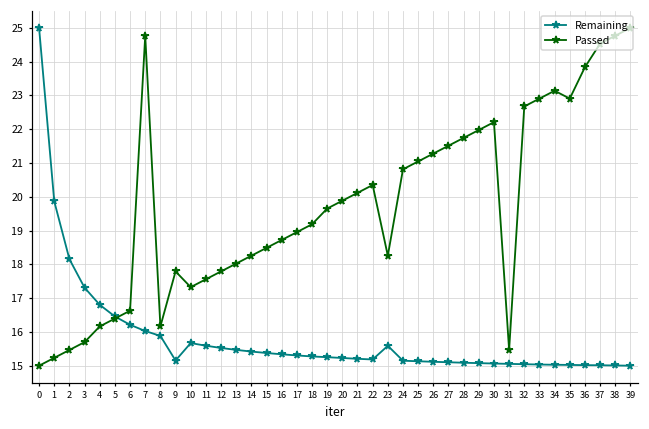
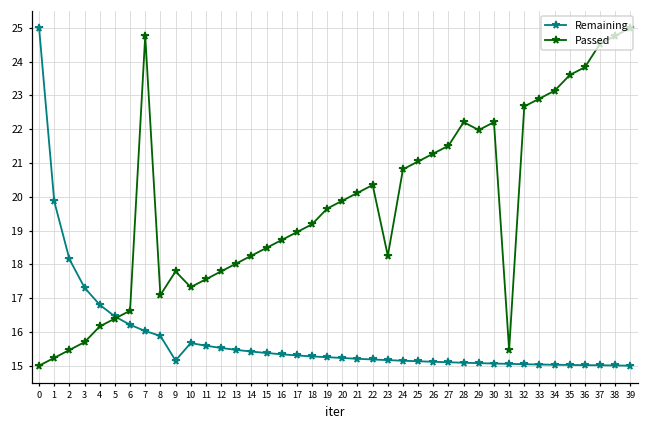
  {
    "Remaining": {
      "0": 25.0,
      "1": 19.9,
      "2": 18.2,
      "3": 17.3,
      "4": 16.8,
      "6": 16.2,
      "7": 16.0,
      "8": 15.9,
      "9": 15.2,
      "10": 15.7,
      "11": 15.6,
      "12": 15.5,
      "13": 15.5,
      "14": 15.4,
      "15": 15.4,
      "16": 15.3,
      "17": 15.3,
      "18": 15.3,
      "19": 15.3,
      "20": 15.2,
      "21": 15.2,
      "22": 15.2,
-     "23": 15.6,
+     "23": 15.2,
      "24": 15.1,
      "25": 15.1,
      "26": 15.1,
      "27": 15.1,
      "28": 15.1,
      "29": 15.1,
      "30": 15.1,
      "31": 15.1,
      "32": 15.0,
      "33": 15.0,
      "34": 15.0,
      "35": 15.0,
      "36": 15.0,
      "37": 15.0,
      "38": 15.0,
      "39": 15.0
    },
    "Passed": {
      "0": 15.0,
      "1": 15.2,
      "2": 15.5,
      "3": 15.7,
      "4": 16.2,
      "6": 16.6,
      "7": 24.8,
-     "8": 16.2,
+     "8": 17.1,
      "9": 17.8,
      "10": 17.3,
      "11": 17.6,
      "12": 17.8,
      "13": 18.0,
      "14": 18.3,
      "15": 18.5,
      "16": 18.7,
      "17": 19.0,
      "18": 19.2,
      "19": 19.7,
      "20": 19.9,
      "21": 20.1,
      "22": 20.3,
      "23": 18.3,
      "24": 20.8,
      "25": 21.0,
      "26": 21.3,
      "27": 21.5,
-     "28": 21.7,
+     "28": 22.2,
      "29": 22.0,
      "30": 22.2,
      "31": 15.5,
      "32": 22.7,
      "33": 22.9,
      "34": 23.1,
-     "35": 22.9,
+     "35": 23.6,
      "36": 23.8
    }
  }
